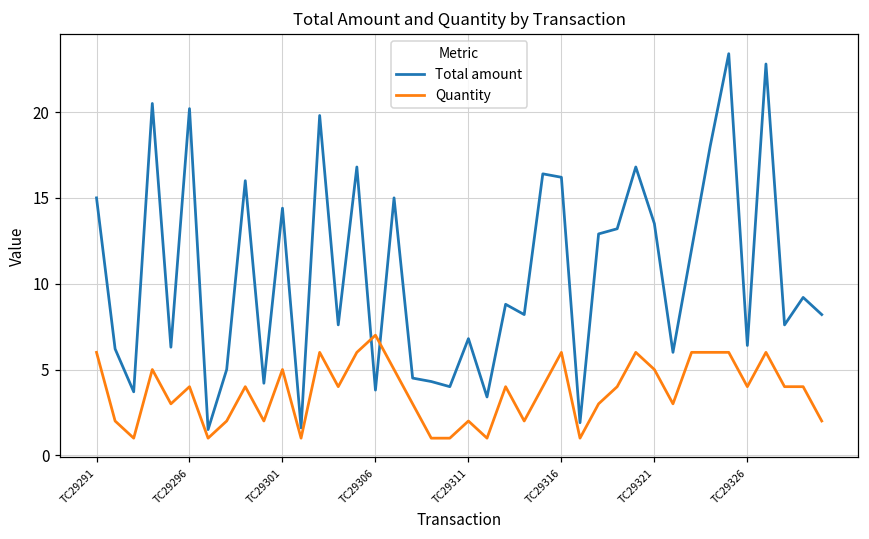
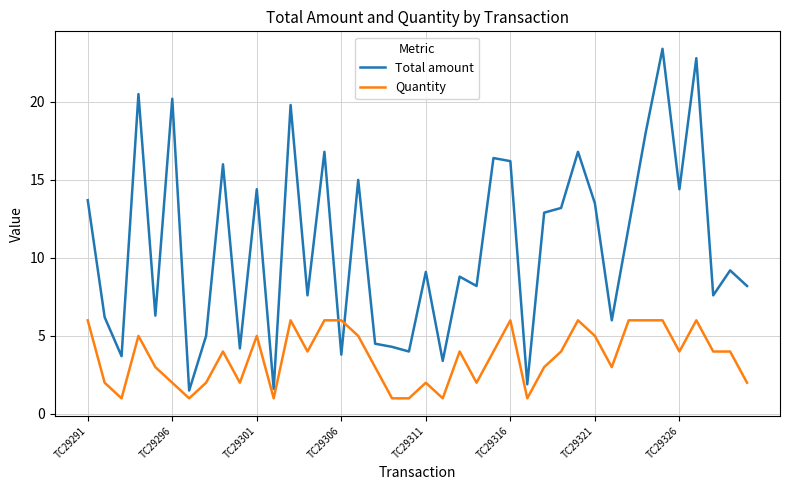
  {
    "Total amount": {
-     "TC29291": 15.0,
+     "TC29291": 13.7,
      "TC29296": 20.2,
      "TC29301": 14.4,
      "TC29306": 3.8,
-     "TC29311": 6.8,
+     "TC29311": 9.1,
      "TC29316": 16.2,
      "TC29321": 13.5,
-     "TC29326": 6.4
+     "TC29326": 14.4
    },
    "Quantity": {
      "TC29291": 6,
-     "TC29296": 4,
+     "TC29296": 2,
      "TC29301": 5,
-     "TC29306": 7,
+     "TC29306": 6,
      "TC29311": 2,
      "TC29316": 6,
      "TC29321": 5,
      "TC29326": 4
    }
  }
